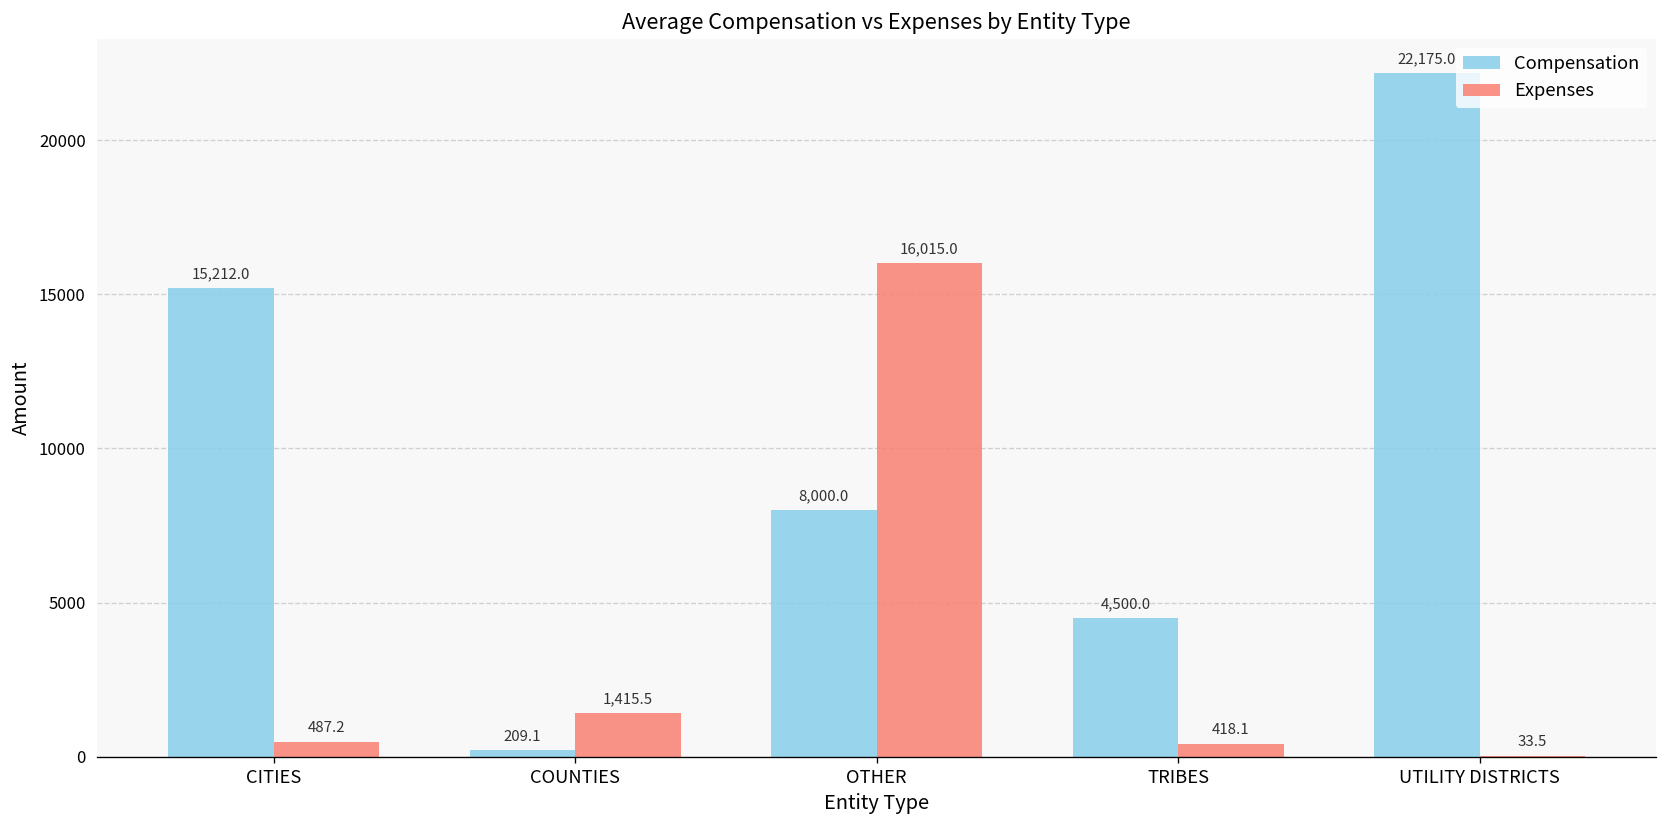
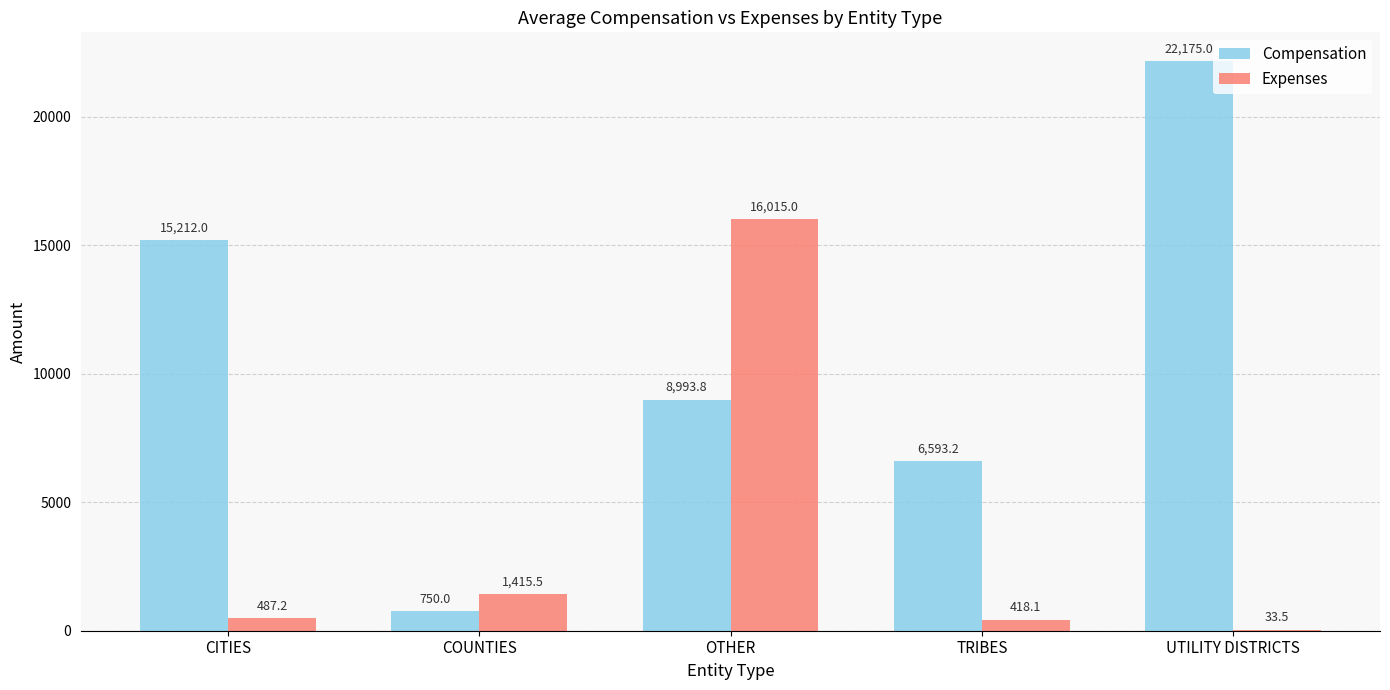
  {
    "Compensation": {
      "CITIES": "15,212.0",
-     "COUNTIES": "209.1",
-     "OTHER": "8,000.0",
-     "TRIBES": "4,500.0"
+     "COUNTIES": "750.0",
+     "OTHER": "8,993.8",
+     "TRIBES": "6,593.2"
    },
    "Expenses": {
      "CITIES": "487.2",
      "COUNTIES": "1,415.5",
      "OTHER": "16,015.0",
      "TRIBES": "418.1",
      "UTILITY DISTRICTS": "33.5"
    }
  }
